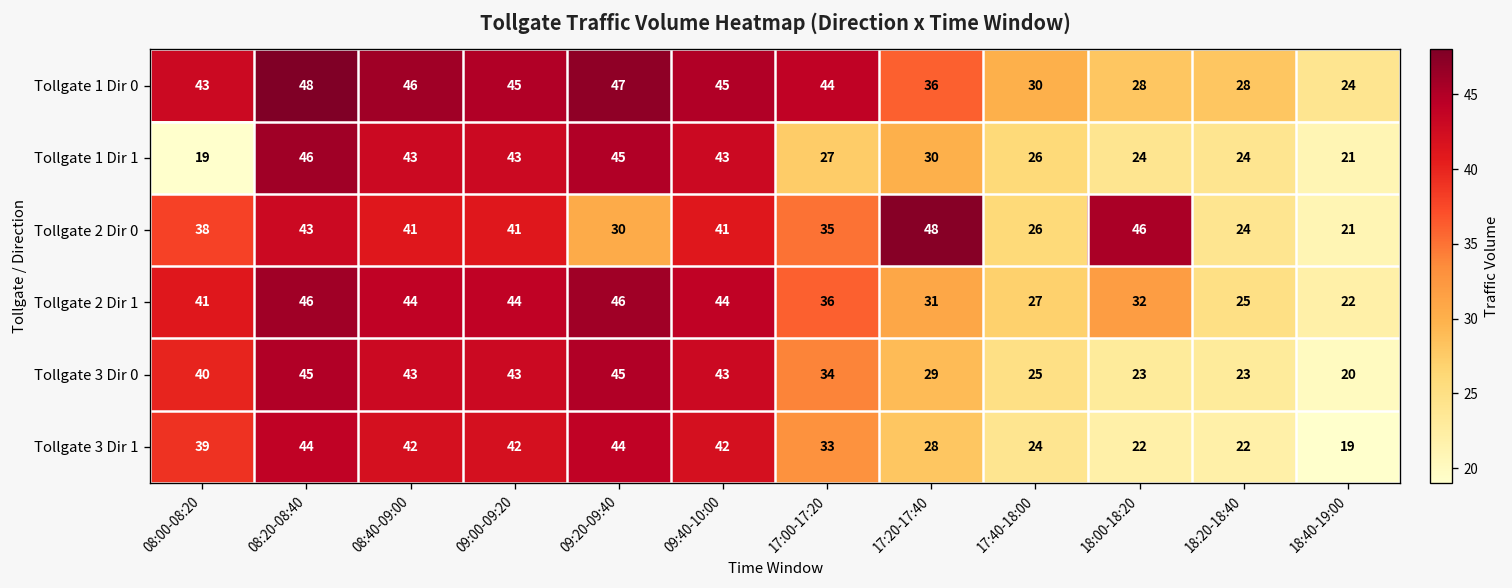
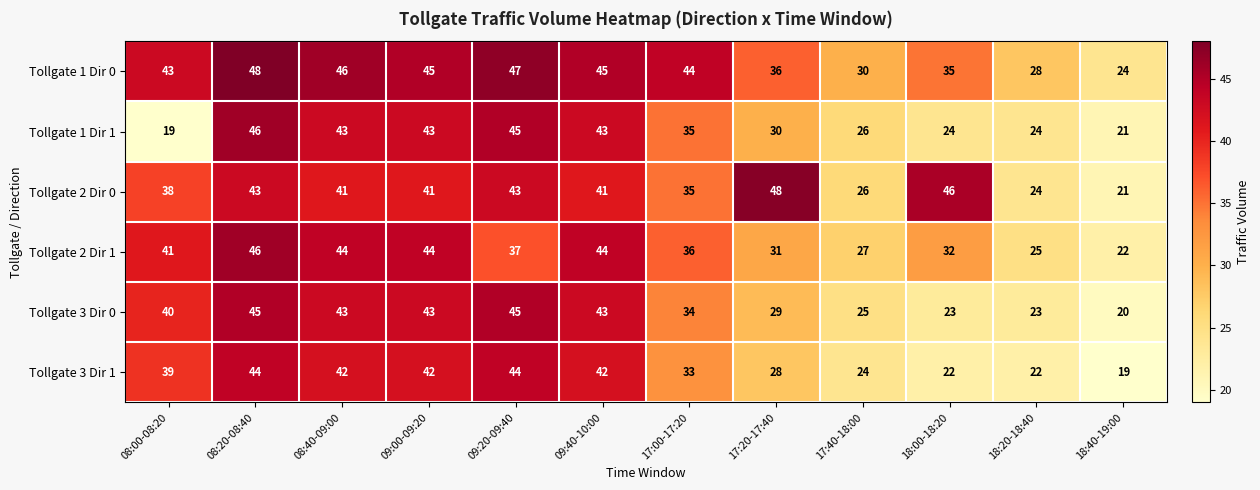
  {
    "Tollgate 1 Dir 0": {
      "08:00-08:20": 43,
      "08:20-08:40": 48,
      "08:40-09:00": 46,
      "09:00-09:20": 45,
      "09:20-09:40": 47,
      "09:40-10:00": 45,
      "17:00-17:20": 44,
      "17:20-17:40": 36,
      "17:40-18:00": 30,
-     "18:00-18:20": 28,
+     "18:00-18:20": 35,
      "18:20-18:40": 28,
      "18:40-19:00": 24
    },
    "Tollgate 1 Dir 1": {
      "08:00-08:20": 19,
      "08:20-08:40": 46,
      "08:40-09:00": 43,
      "09:00-09:20": 43,
      "09:20-09:40": 45,
      "09:40-10:00": 43,
-     "17:00-17:20": 27,
+     "17:00-17:20": 35,
      "17:20-17:40": 30,
      "17:40-18:00": 26,
      "18:00-18:20": 24,
      "18:20-18:40": 24,
      "18:40-19:00": 21
    },
    "Tollgate 2 Dir 0": {
      "08:00-08:20": 38,
      "08:20-08:40": 43,
      "08:40-09:00": 41,
      "09:00-09:20": 41,
-     "09:20-09:40": 30,
+     "09:20-09:40": 43,
      "09:40-10:00": 41,
      "17:00-17:20": 35,
      "17:20-17:40": 48,
      "17:40-18:00": 26,
      "18:00-18:20": 46,
      "18:20-18:40": 24,
      "18:40-19:00": 21
    },
    "Tollgate 2 Dir 1": {
      "08:00-08:20": 41,
      "08:20-08:40": 46,
      "08:40-09:00": 44,
      "09:00-09:20": 44,
-     "09:20-09:40": 46,
+     "09:20-09:40": 37,
      "09:40-10:00": 44,
      "17:00-17:20": 36,
      "17:20-17:40": 31,
      "17:40-18:00": 27,
      "18:00-18:20": 32,
      "18:20-18:40": 25,
      "18:40-19:00": 22
    },
    "Tollgate 3 Dir 0": {
      "08:00-08:20": 40,
      "08:20-08:40": 45,
      "08:40-09:00": 43,
      "09:00-09:20": 43,
      "09:20-09:40": 45,
      "09:40-10:00": 43,
      "17:00-17:20": 34,
      "17:20-17:40": 29,
      "17:40-18:00": 25,
      "18:00-18:20": 23,
      "18:20-18:40": 23,
      "18:40-19:00": 20
    },
    "Tollgate 3 Dir 1": {
      "08:00-08:20": 39,
      "08:20-08:40": 44,
      "08:40-09:00": 42,
      "09:00-09:20": 42,
      "09:20-09:40": 44,
      "09:40-10:00": 42,
      "17:00-17:20": 33,
      "17:20-17:40": 28,
      "17:40-18:00": 24,
      "18:00-18:20": 22,
      "18:20-18:40": 22,
      "18:40-19:00": 19
    }
  }
